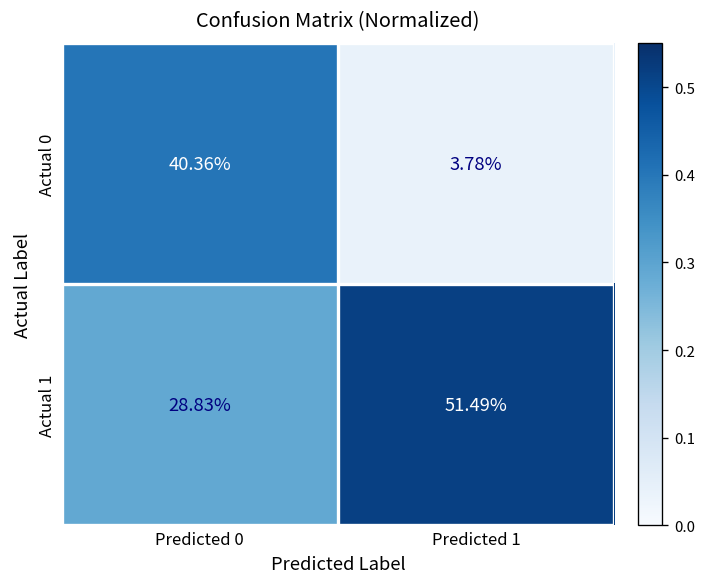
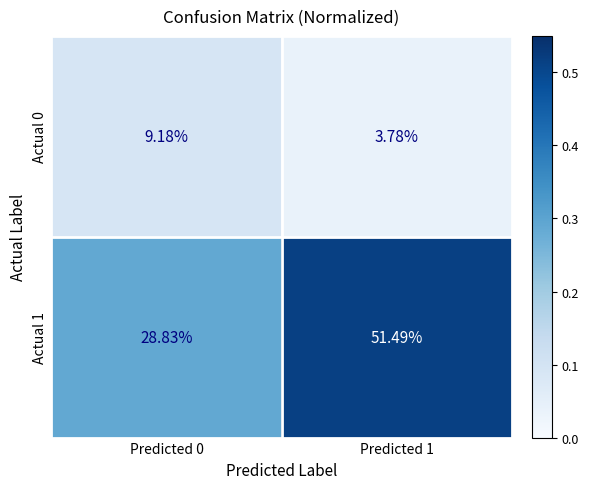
  {
    "Actual 0": {
-     "Predicted 0": "40.36%",
+     "Predicted 0": "9.18%",
      "Predicted 1": "3.78%"
    },
    "Actual 1": {
      "Predicted 0": "28.83%",
      "Predicted 1": "51.49%"
    }
  }
